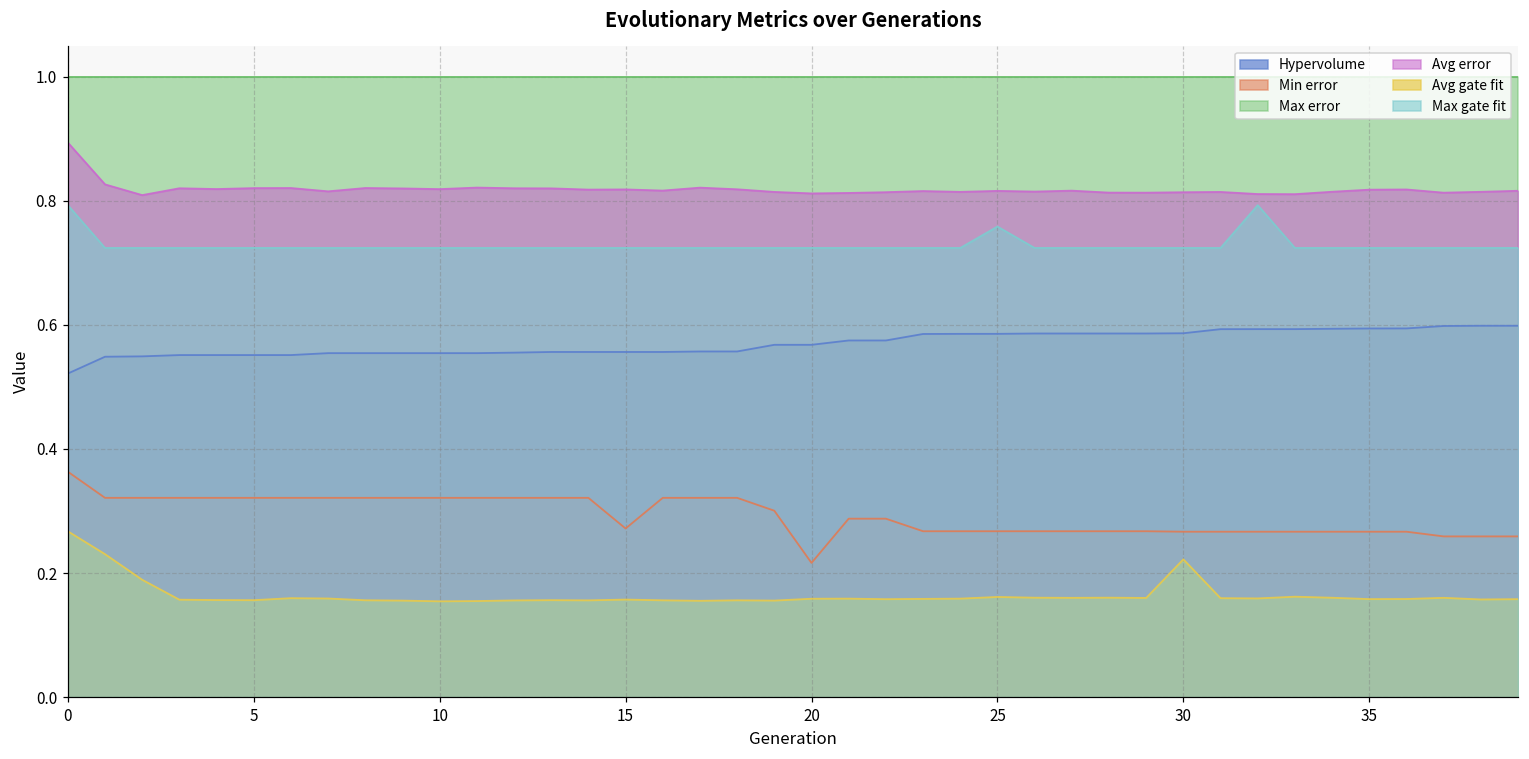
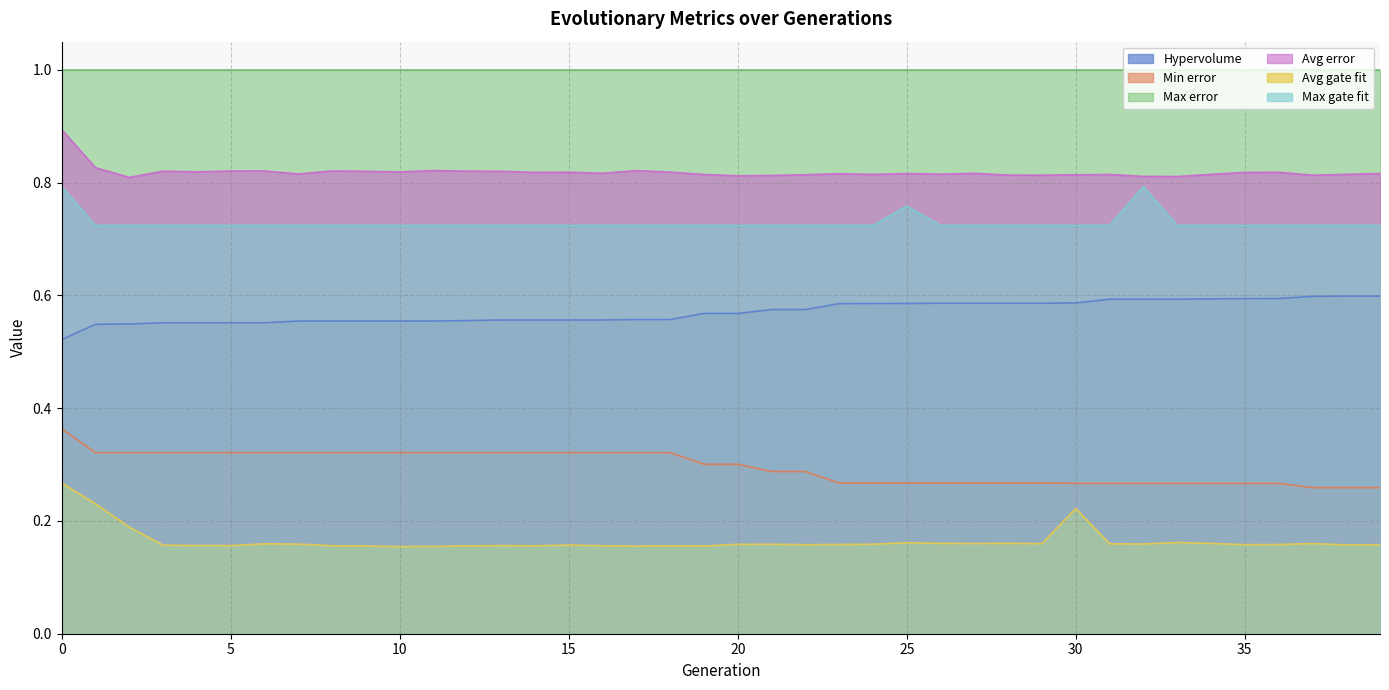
  {
    "Hypervolume": {
      "0": 0.52,
      "5": 0.55,
      "10": 0.55,
      "15": 0.56,
      "20": 0.57,
      "25": 0.59,
      "30": 0.59,
      "35": 0.59
    },
    "Min error": {
      "0": 0.36,
      "5": 0.32,
      "10": 0.32,
-     "15": 0.27,
-     "20": 0.22,
+     "15": 0.32,
+     "20": 0.30,
      "25": 0.27,
      "30": 0.27,
      "35": 0.27
    },
    "Max error": {
      "0": 1.00,
      "5": 1.00,
      "10": 1.00,
      "15": 1.00,
      "20": 1.00,
      "25": 1.00,
      "30": 1.00
    },
    "Avg error": {
      "0": 0.89,
      "5": 0.82,
      "10": 0.82,
      "15": 0.82,
      "20": 0.81,
      "25": 0.82,
      "30": 0.81,
      "35": 0.82
    },
    "Avg gate fit": {
      "0": 0.27,
      "5": 0.16,
      "10": 0.15,
      "15": 0.16,
      "20": 0.16,
      "25": 0.16,
      "30": 0.22,
      "35": 0.16
    },
    "Max gate fit": {
      "0": 0.79,
      "5": 0.72,
      "10": 0.72,
      "15": 0.72,
      "20": 0.72,
      "25": 0.76,
      "30": 0.72,
      "35": 0.72
    }
  }
